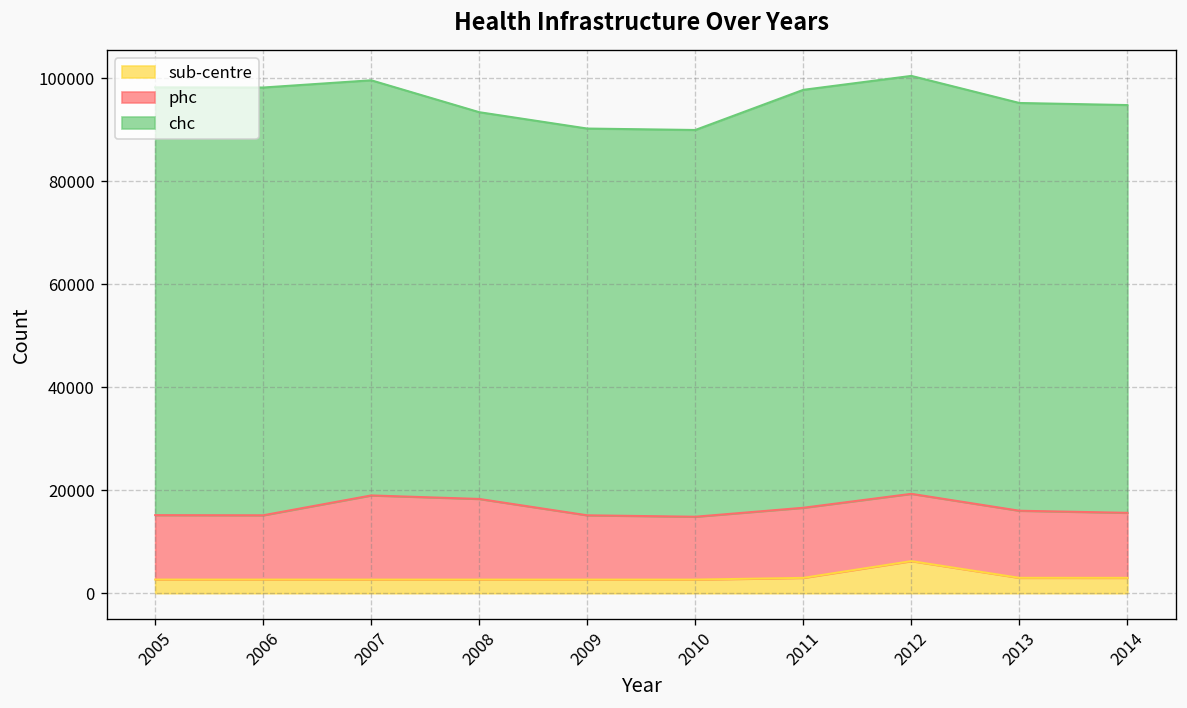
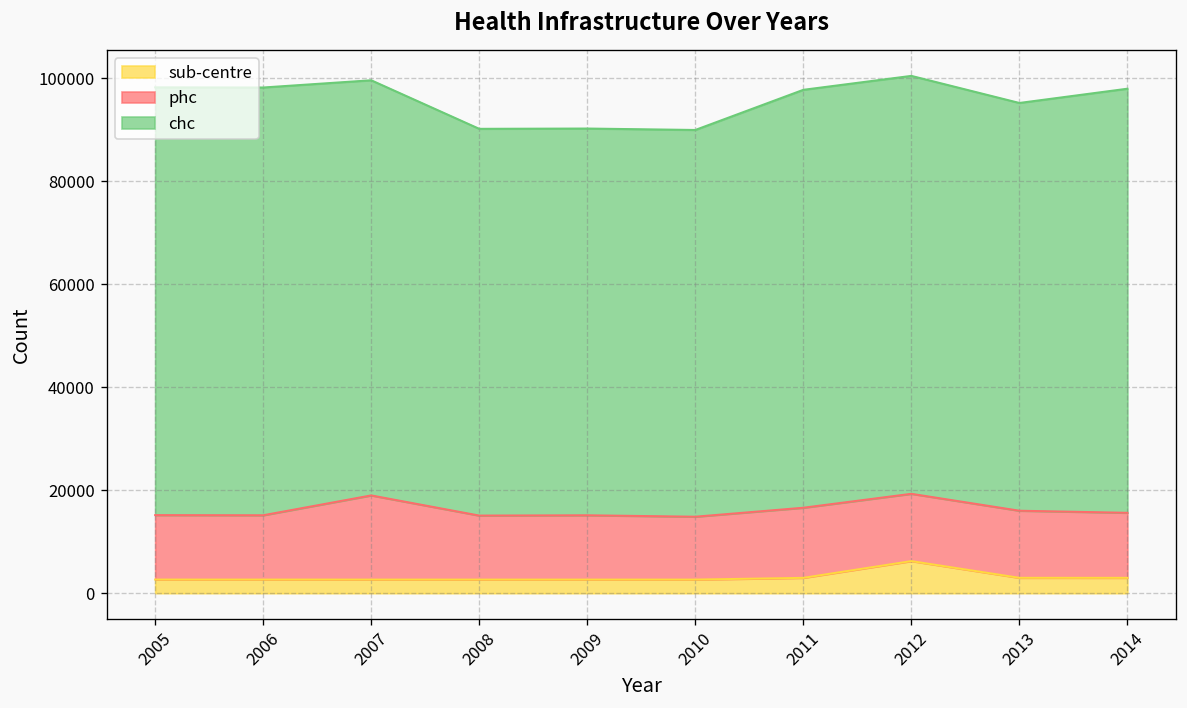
  {
    "sub-centre": {
      "2005": 3000,
      "2006": 3000,
      "2007": 3000,
      "2008": 3000,
      "2009": 3000,
      "2010": 3000,
      "2011": 3000,
      "2012": 6000,
      "2013": 3000,
      "2014": 3000
    },
    "phc": {
      "2005": 13000,
      "2006": 12000,
      "2007": 16000,
-     "2008": 16000,
+     "2008": 12000,
      "2009": 12000,
      "2010": 12000,
      "2011": 14000,
      "2012": 13000,
      "2013": 13000,
      "2014": 13000
    },
    "chc": {
      "2006": 83000,
      "2007": 81000,
      "2008": 75000,
      "2009": 75000,
      "2010": 75000,
      "2011": 81000,
      "2012": 81000,
      "2013": 79000,
-     "2014": 79000
+     "2014": 82000
    }
  }
